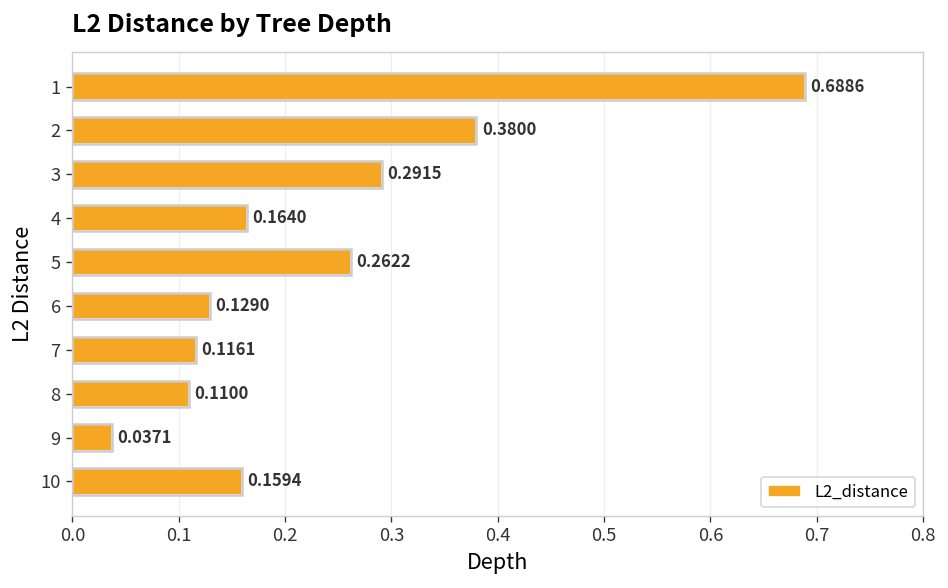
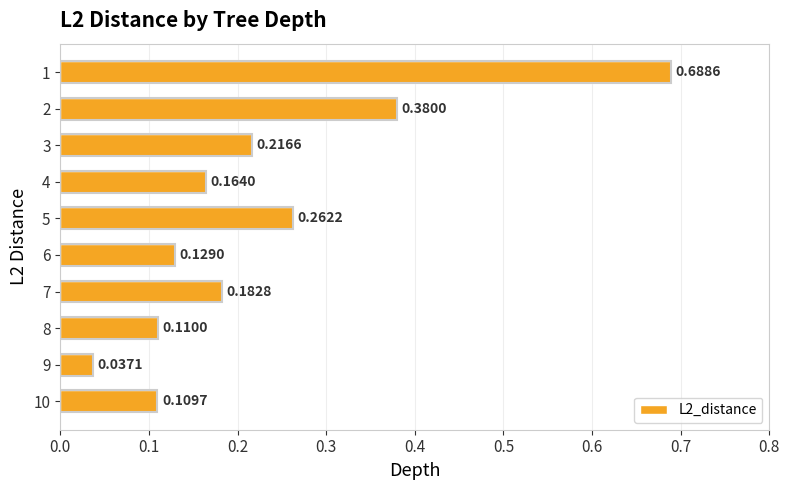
  {
    "1": 0.6886,
    "2": 0.3800,
-   "3": 0.2915,
+   "3": 0.2166,
    "4": 0.1640,
    "5": 0.2622,
    "6": 0.1290,
-   "7": 0.1161,
+   "7": 0.1828,
    "8": 0.1100,
    "9": 0.0371,
-   "10": 0.1594
+   "10": 0.1097
  }
